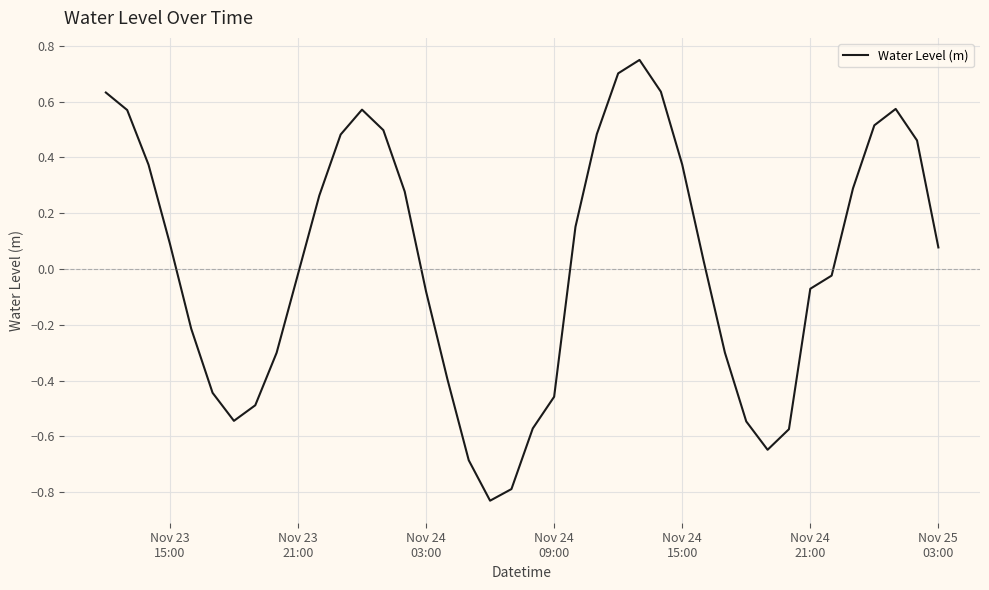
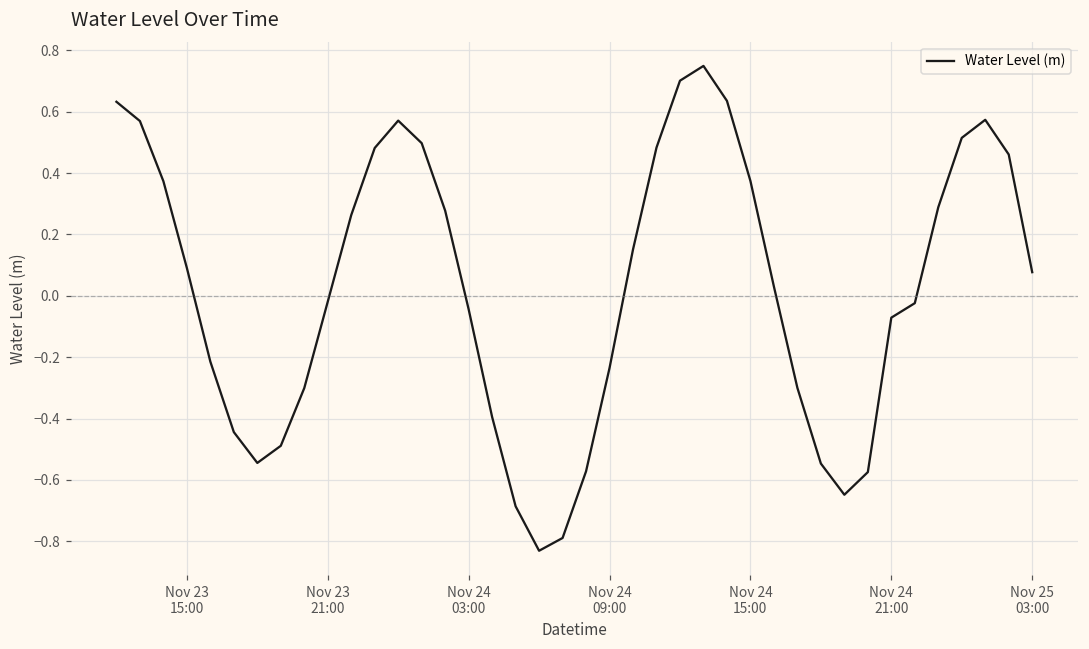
  {
    "Nov 23 15:00": 0.09,
    "Nov 23 21:00": -0.02,
-   "Nov 24 03:00": -0.08,
-   "Nov 24 09:00": -0.46,
+   "Nov 24 03:00": -0.04,
+   "Nov 24 09:00": -0.24,
    "Nov 24 15:00": 0.37,
    "Nov 24 21:00": -0.07,
    "Nov 25 03:00": 0.08
  }
